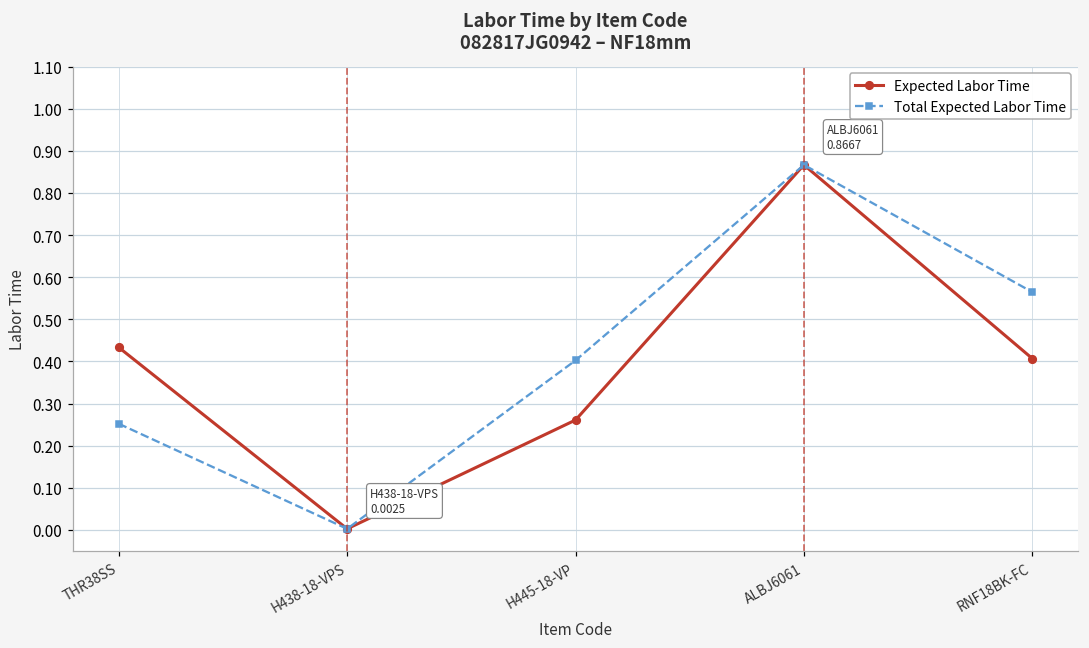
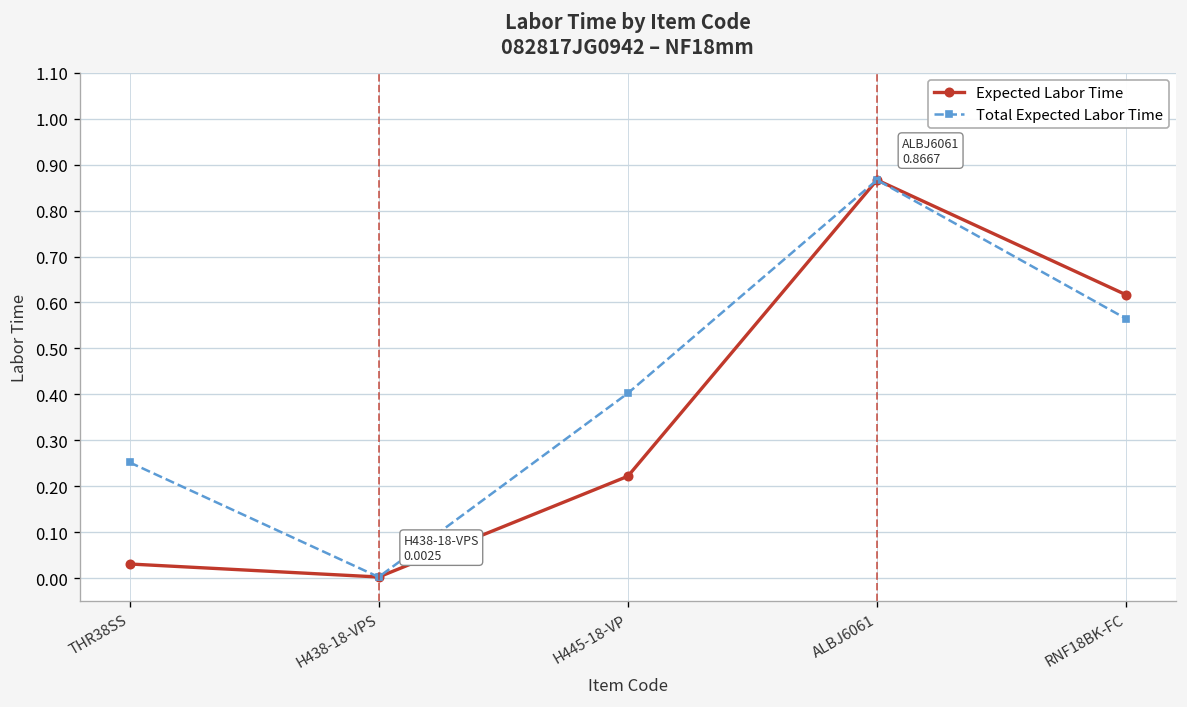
  {
    "Expected Labor Time": {
-     "THR38SS": 0.43,
-     "H445-18-VP": 0.26,
-     "RNF18BK-FC": 0.41
+     "THR38SS": 0.03,
+     "H445-18-VP": 0.22,
+     "RNF18BK-FC": 0.62
    },
    "Total Expected Labor Time": {
      "THR38SS": 0.25,
      "H445-18-VP": 0.40,
      "RNF18BK-FC": 0.56
    }
  }
